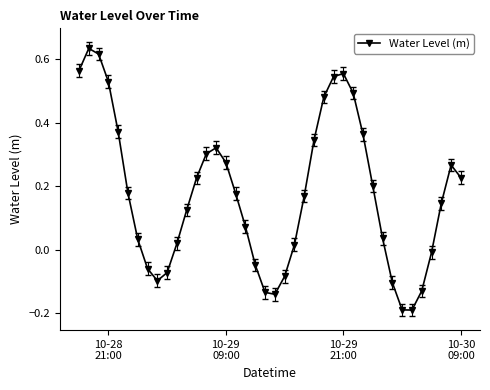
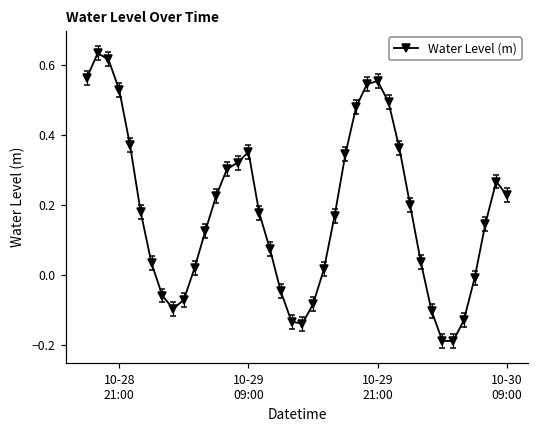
  {
    "Water Level (m)": {
      "10-28 21:00": 0.53,
-     "10-29 09:00": 0.27,
+     "10-29 09:00": 0.35,
      "10-29 21:00": 0.55,
      "10-30 09:00": 0.23
    }
  }
